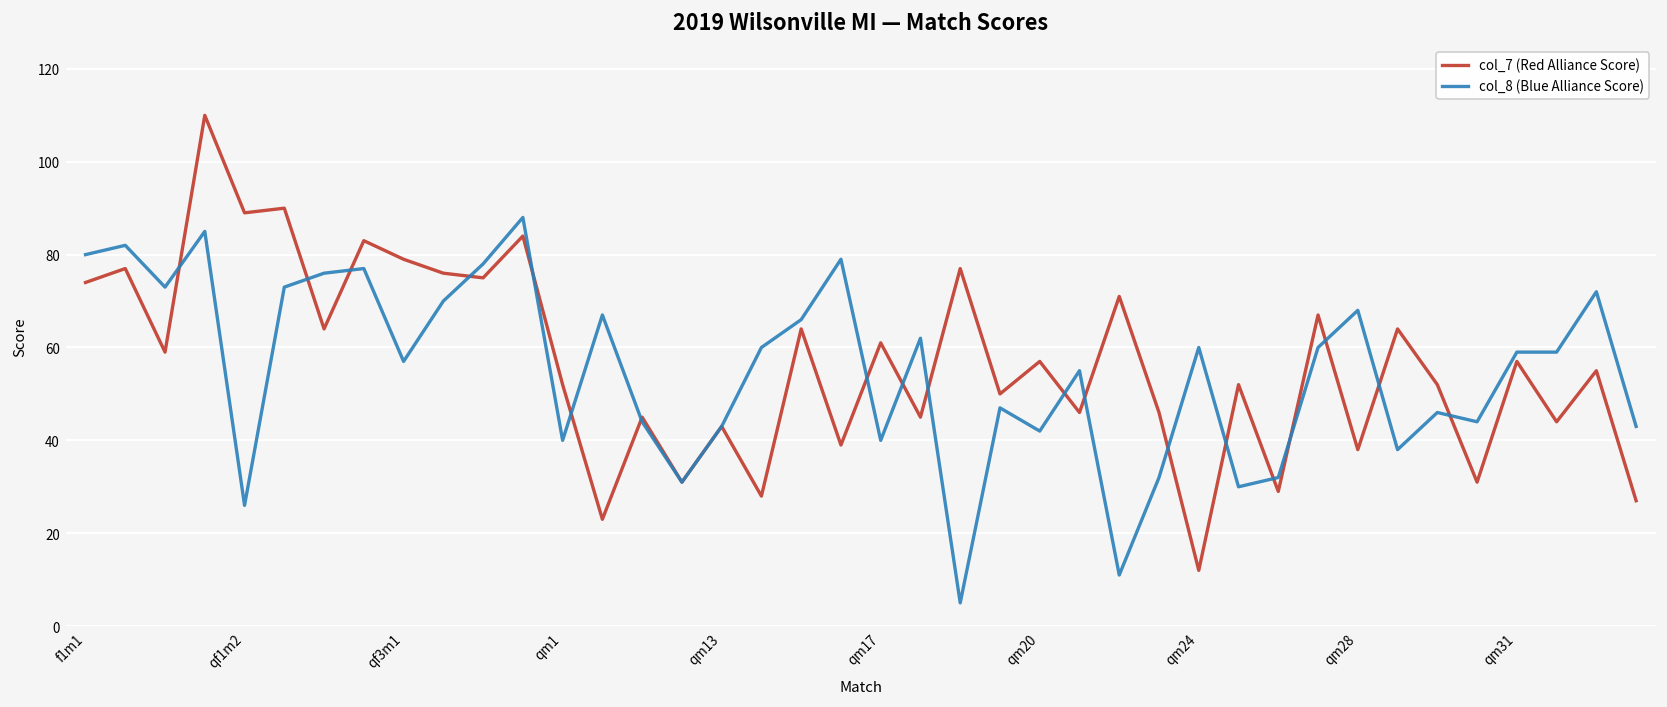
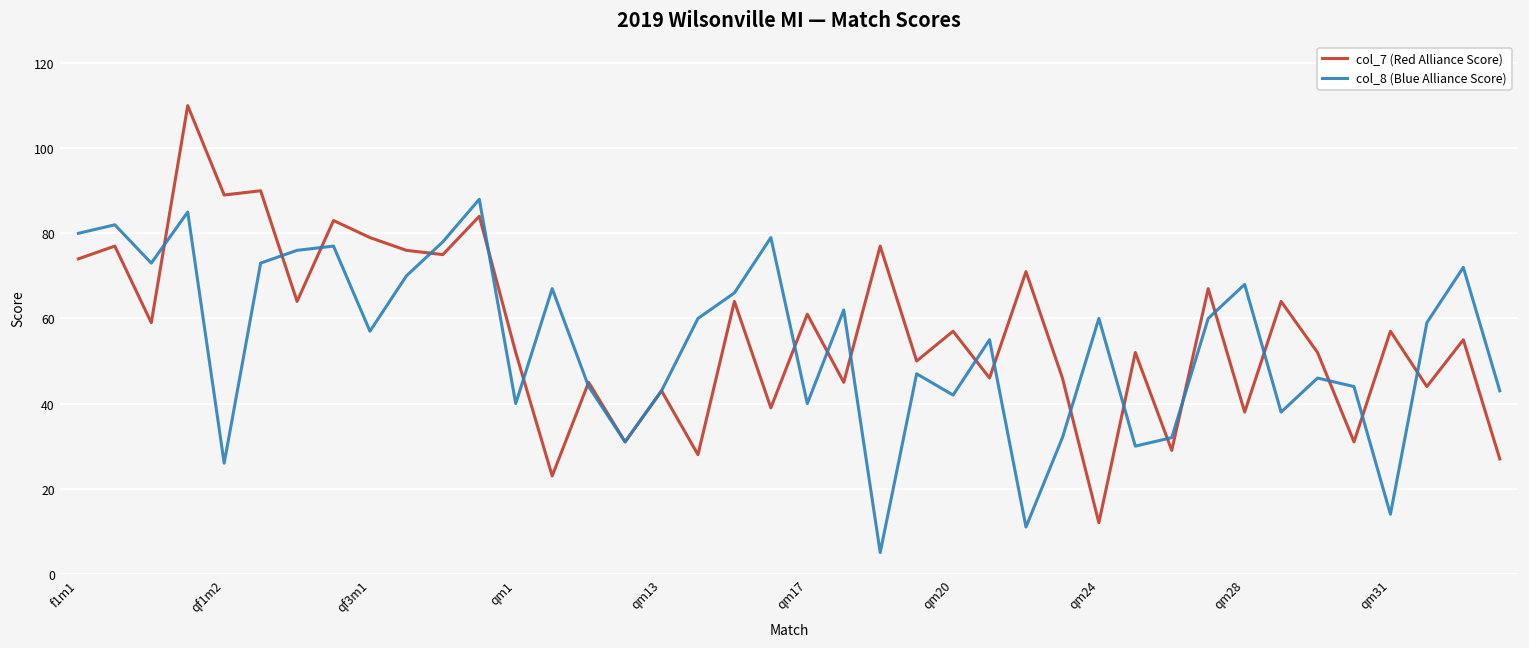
  {
    "col_7 (Red Alliance Score)": {
      "f1m1": 74,
      "qf1m2": 89,
      "qf3m1": 79,
      "qm1": 52,
      "qm17": 61,
      "qm20": 57,
      "qm24": 12,
      "qm28": 38,
      "qm31": 57
    },
    "col_8 (Blue Alliance Score)": {
      "f1m1": 80,
      "qf1m2": 26,
      "qf3m1": 57,
      "qm1": 40,
      "qm17": 40,
      "qm20": 42,
      "qm24": 60,
      "qm28": 68,
-     "qm31": 59
+     "qm31": 14
    }
  }
